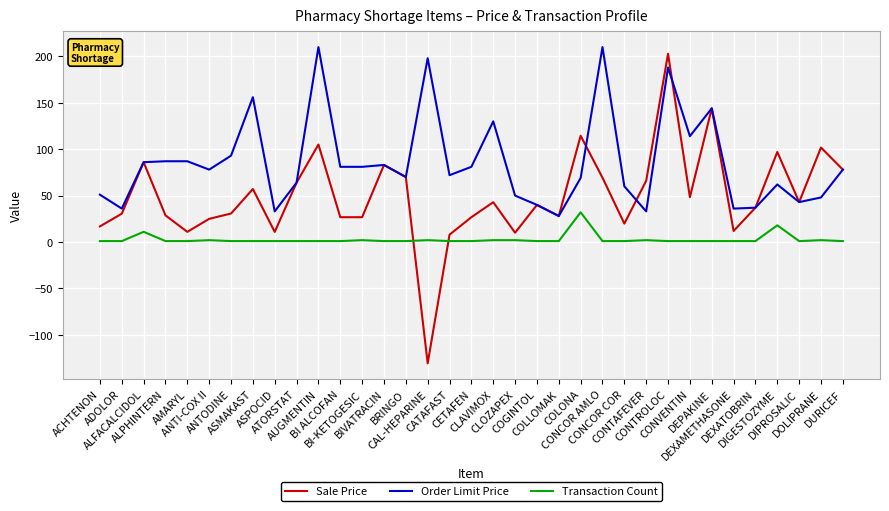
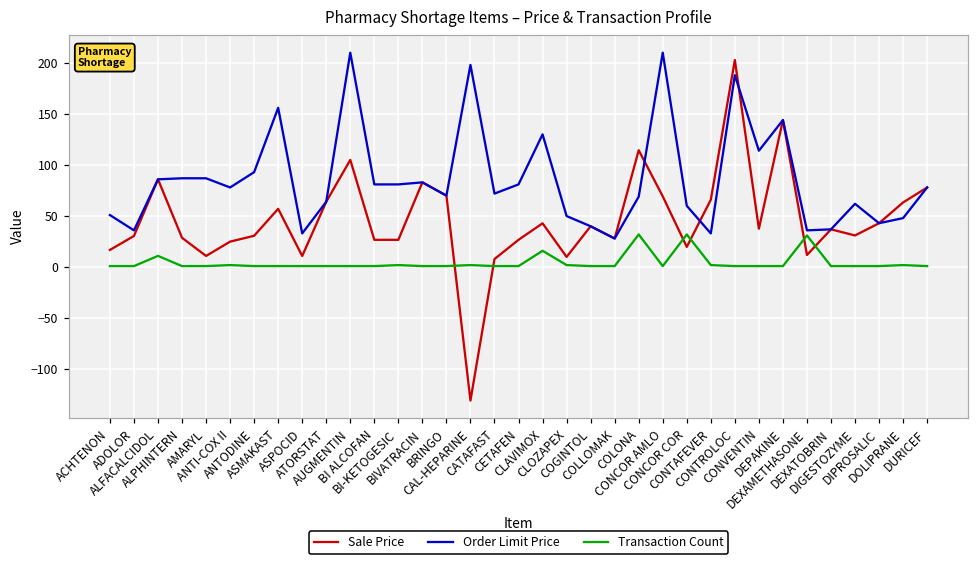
  {
    "Sale Price": {
      "ACHTENON": 20,
      "ADOLOR": 30,
      "ALPHINTERN": 30,
      "AMARYL": 10,
      "ANTI-COX II": 20,
      "ANTODINE": 30,
      "ASMAKAST": 60,
      "ASPOCID": 10,
      "AUGMENTIN": 110,
      "BI ALCOFAN": 30,
      "BI-KETOGESIC": 30,
      "CAL-HEPARINE": -130,
      "CATAFAST": 10,
      "CETAFEN": 30,
      "CLAVIMOX": 40,
      "CLOZAPEX": 10,
      "COLONA": 110,
      "CONCOR AMLO": 70,
      "CONCOR COR": 20,
      "CONTAFEVER": 70,
      "CONTROLOC": 200,
-     "CONVENTIN": 50,
+     "CONVENTIN": 40,
      "DEXAMETHASONE": 10,
-     "DIGESTOZYME": 100,
-     "DOLIPRANE": 100
+     "DIGESTOZYME": 30,
+     "DOLIPRANE": 60
    },
    "Order Limit Price": {
      "ACHTENON": 50,
      "ADOLOR": 40,
      "ALPHINTERN": 90,
      "AMARYL": 90,
      "ANTI-COX II": 80,
      "ANTODINE": 90,
      "ASMAKAST": 160,
      "ASPOCID": 30,
      "AUGMENTIN": 210,
      "BI ALCOFAN": 80,
      "BI-KETOGESIC": 80,
      "CAL-HEPARINE": 200,
      "CATAFAST": 70,
      "CETAFEN": 80,
      "CLAVIMOX": 130,
      "CLOZAPEX": 50,
      "COLONA": 70,
      "CONCOR AMLO": 210,
      "CONCOR COR": 60,
      "CONTAFEVER": 30,
      "CONTROLOC": 190,
      "CONVENTIN": 110,
      "DEXAMETHASONE": 40,
      "DIGESTOZYME": 60,
      "DOLIPRANE": 50
    },
    "Transaction Count": {
      "ACHTENON": 0,
      "ADOLOR": 0,
      "ALFACALCIDOL": 10,
      "ALPHINTERN": 0,
      "AMARYL": 0,
      "ANTI-COX II": 0,
      "ANTODINE": 0,
      "ASMAKAST": 0,
      "ASPOCID": 0,
      "ATORSTAT": 0,
      "AUGMENTIN": 0,
      "BI ALCOFAN": 0,
      "BI-KETOGESIC": 0,
      "BIVATRACIN": 0,
      "BRINGO": 0,
      "CAL-HEPARINE": 0,
      "CATAFAST": 0,
      "CETAFEN": 0,
-     "CLAVIMOX": 0,
+     "CLAVIMOX": 20,
      "CLOZAPEX": 0,
      "COGINTOL": 0,
      "COLLOMAK": 0,
      "COLONA": 30,
      "CONCOR AMLO": 0,
-     "CONCOR COR": 0,
+     "CONCOR COR": 30,
      "CONTAFEVER": 0,
      "CONTROLOC": 0,
      "CONVENTIN": 0,
      "DEPAKINE": 0,
-     "DEXAMETHASONE": 0,
+     "DEXAMETHASONE": 30,
      "DEXATOBRIN": 0,
-     "DIGESTOZYME": 20,
+     "DIGESTOZYME": 0,
      "DIPROSALIC": 0,
      "DOLIPRANE": 0,
      "DURICEF": 0
    }
  }
